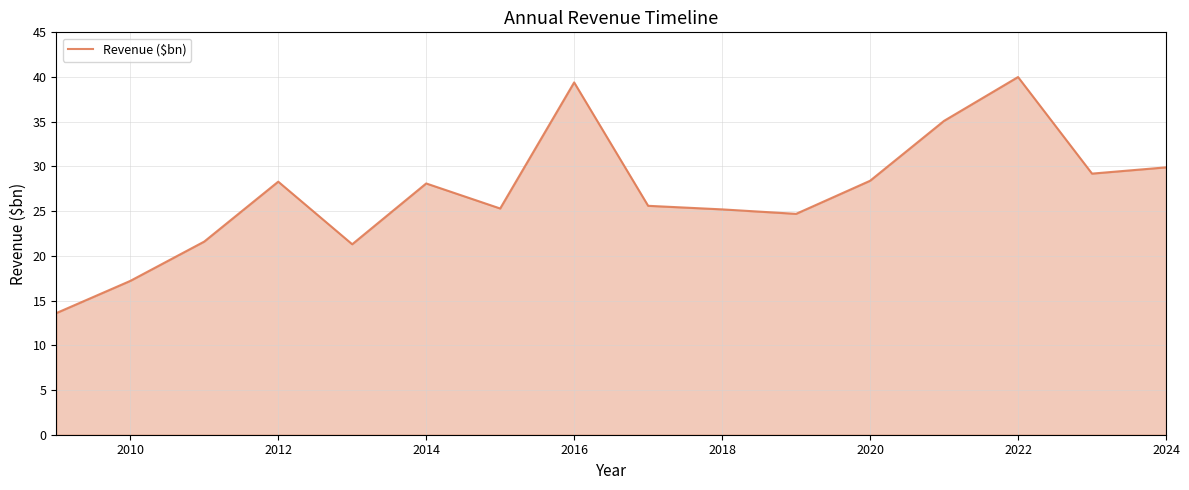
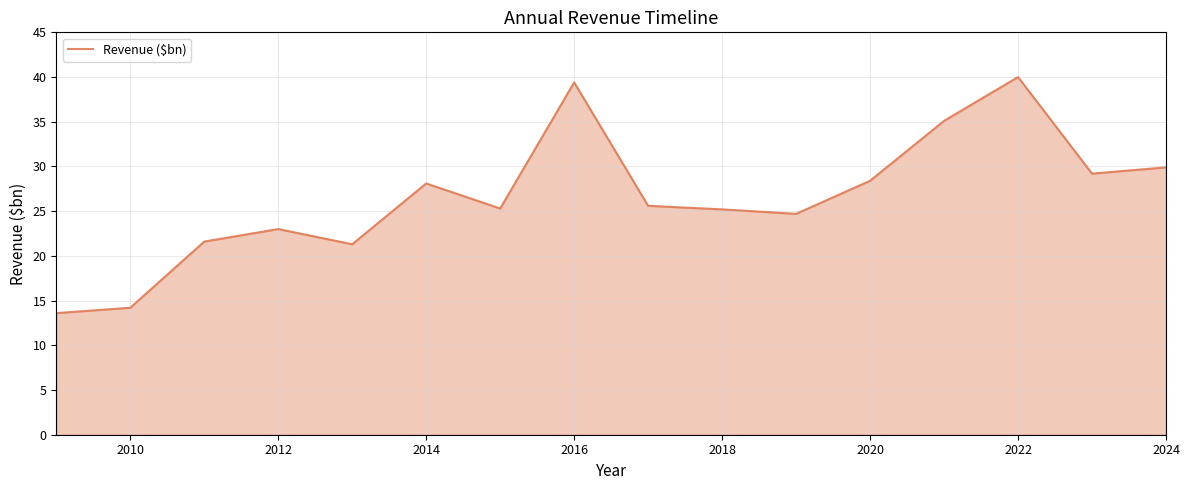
  {
-   "2010": 17,
-   "2012": 28,
+   "2010": 14,
+   "2012": 23,
    "2014": 28,
    "2016": 39,
    "2018": 25,
    "2020": 28,
    "2022": 40,
    "2024": 30
  }
